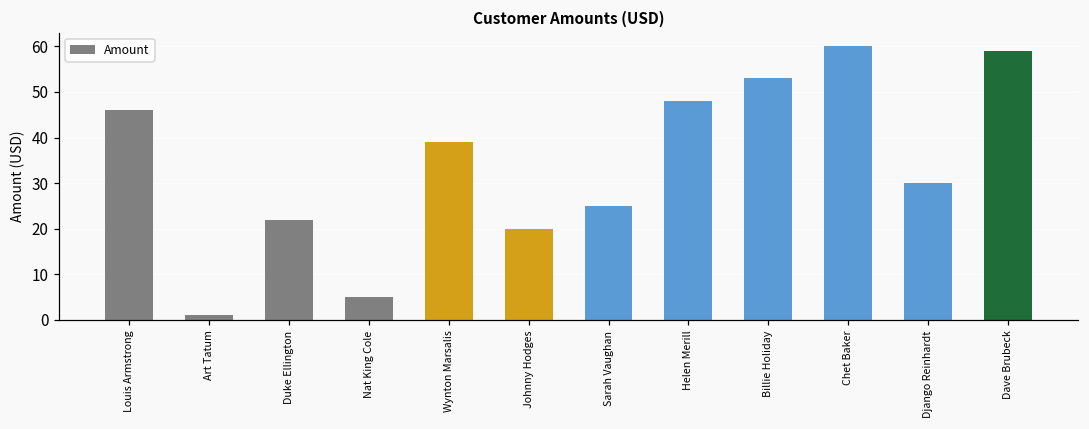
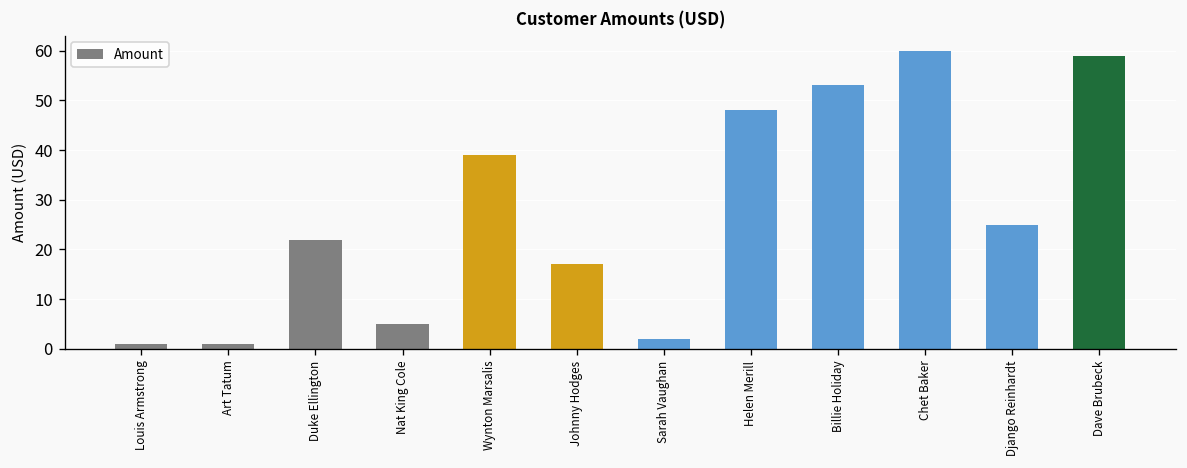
  {
-   "Louis Armstrong": 46,
+   "Louis Armstrong": 1,
    "Art Tatum": 1,
    "Duke Ellington": 22,
    "Nat King Cole": 5,
    "Wynton Marsalis": 39,
-   "Johnny Hodges": 20,
-   "Sarah Vaughan": 25,
+   "Johnny Hodges": 17,
+   "Sarah Vaughan": 2,
    "Helen Merill": 48,
    "Billie Holiday": 53,
    "Chet Baker": 60,
-   "Django Reinhardt": 30,
+   "Django Reinhardt": 25,
    "Dave Brubeck": 59
  }
